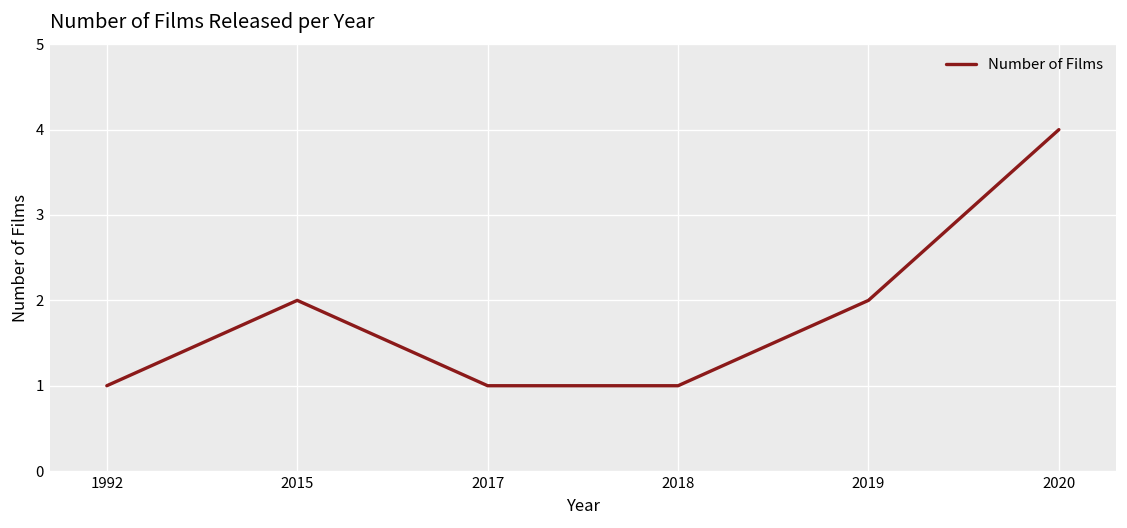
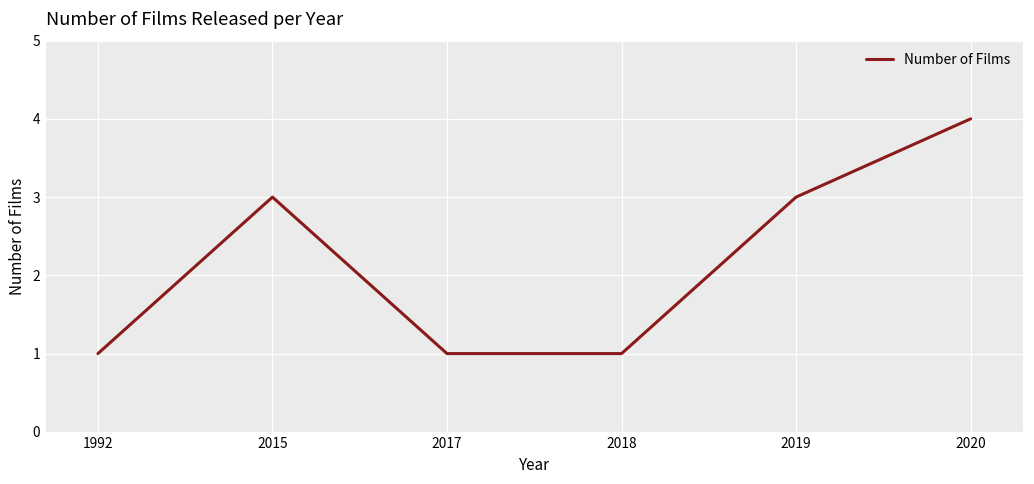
  {
    "1992": 1,
-   "2015": 2,
+   "2015": 3,
    "2017": 1,
    "2018": 1,
-   "2019": 2,
+   "2019": 3,
    "2020": 4
  }
